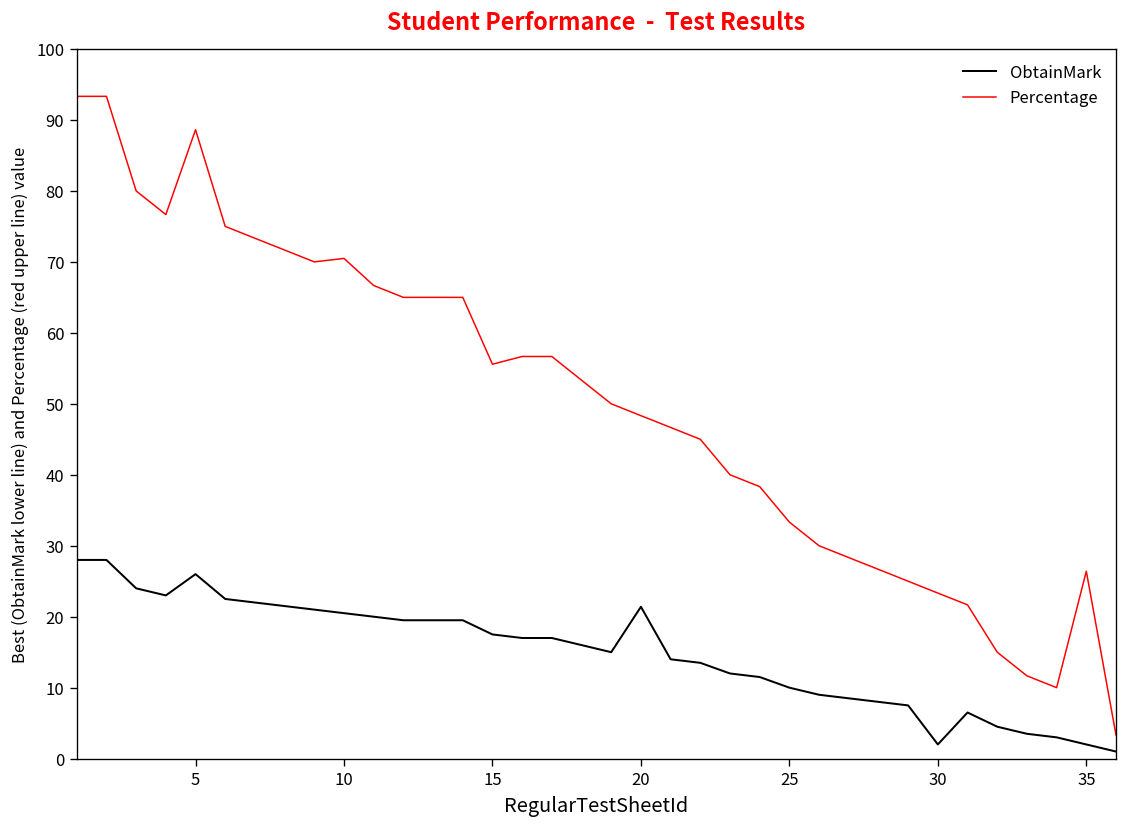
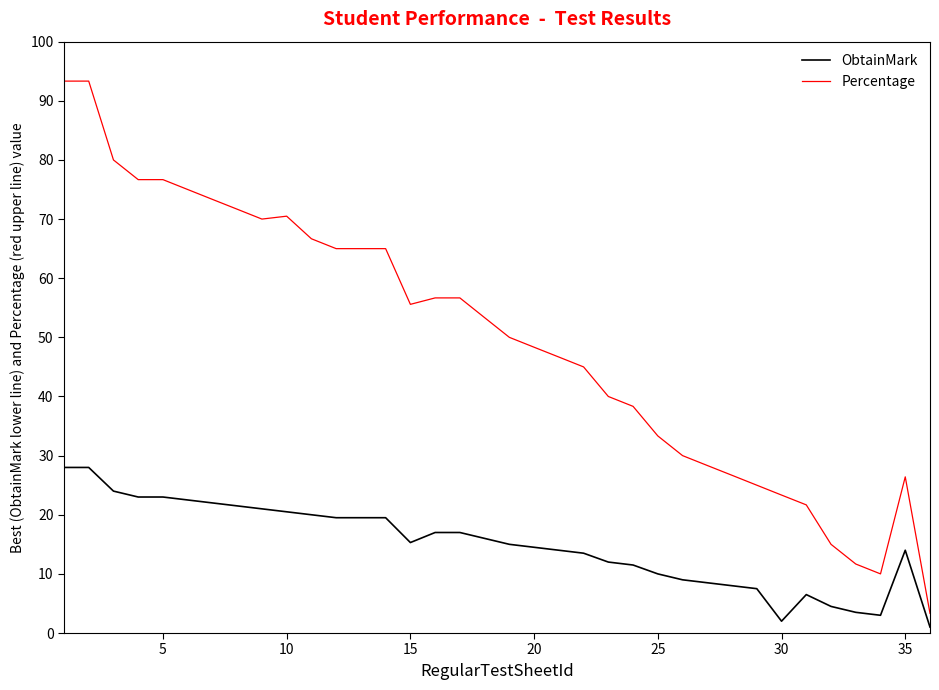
  {
    "ObtainMark": {
-     "5": 26,
+     "5": 23,
      "10": 21,
-     "15": 18,
-     "20": 21,
+     "15": 15,
+     "20": 15,
      "25": 10,
      "30": 2,
-     "35": 2
+     "35": 14
    },
    "Percentage": {
-     "5": 89,
+     "5": 77,
      "10": 70,
      "15": 56,
      "20": 48,
      "25": 33,
      "30": 23,
      "35": 26
    }
  }
